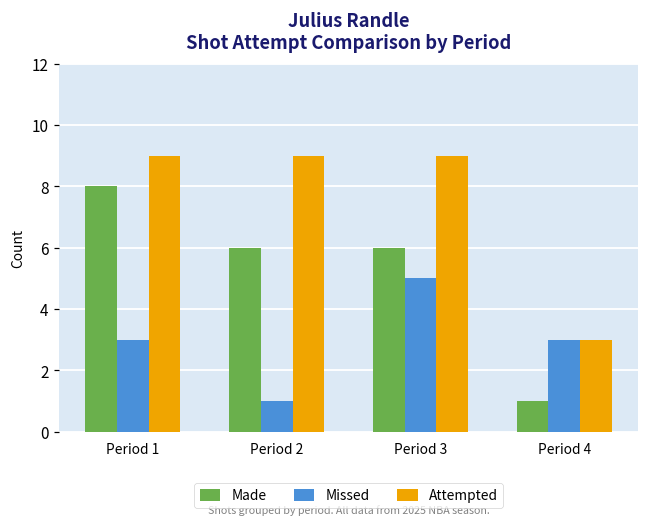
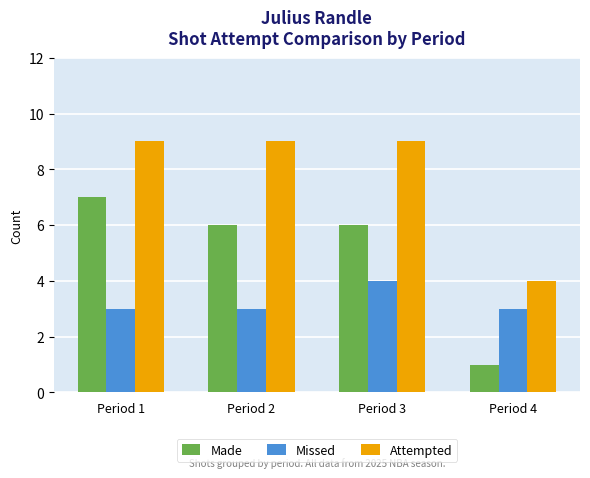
  {
    "Made": {
-     "Period 1": 8,
+     "Period 1": 7,
      "Period 2": 6,
      "Period 3": 6,
      "Period 4": 1
    },
    "Missed": {
      "Period 1": 3,
-     "Period 2": 1,
-     "Period 3": 5,
+     "Period 2": 3,
+     "Period 3": 4,
      "Period 4": 3
    },
    "Attempted": {
      "Period 1": 9,
      "Period 2": 9,
      "Period 3": 9,
-     "Period 4": 3
+     "Period 4": 4
    }
  }
